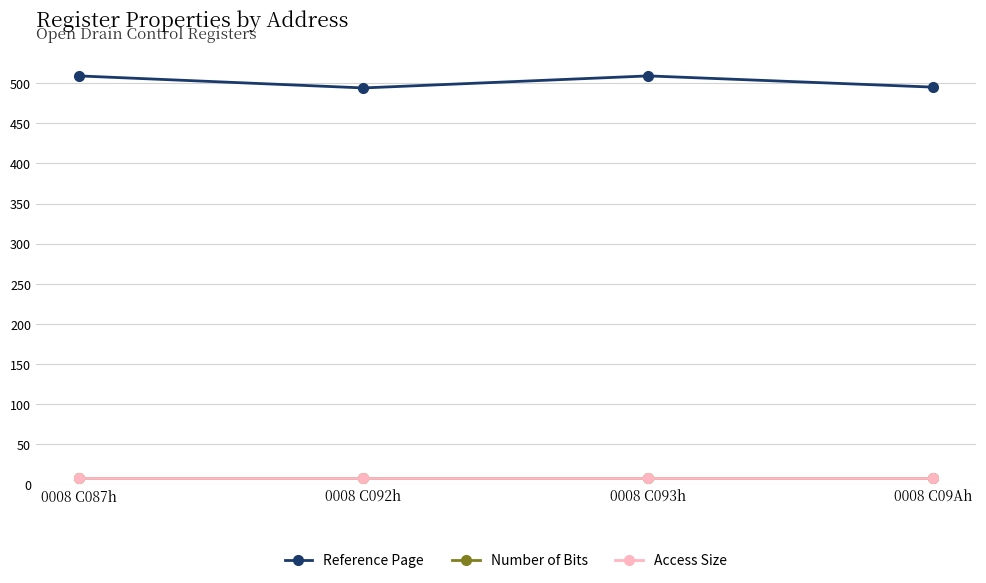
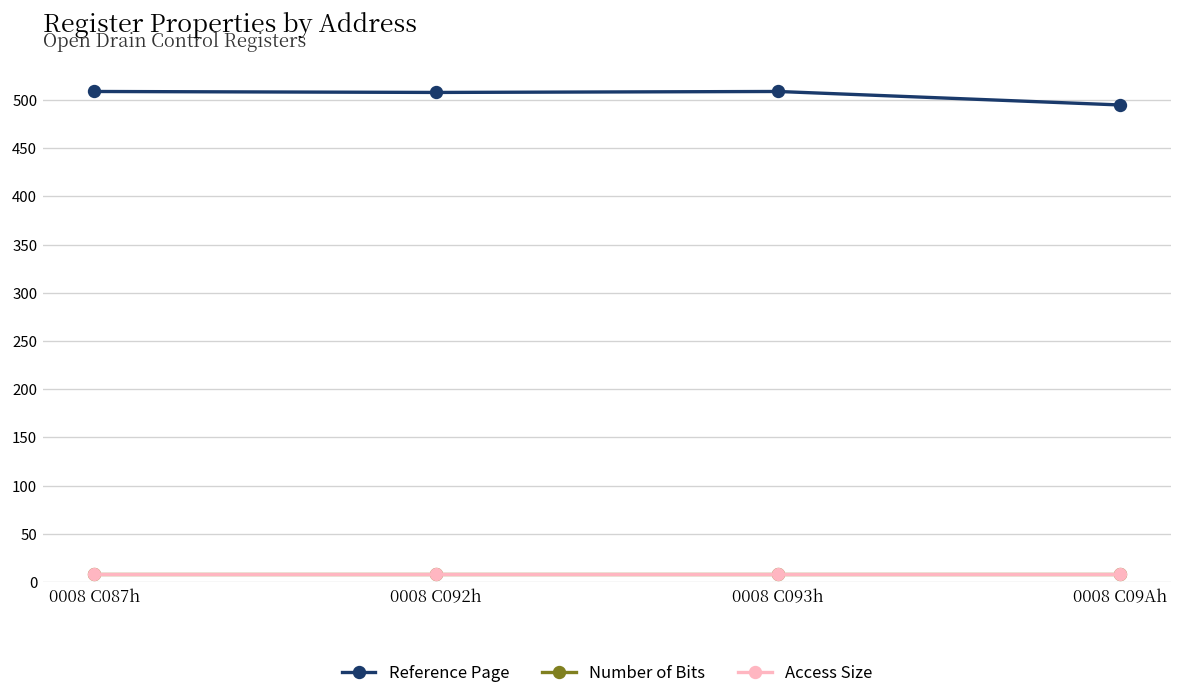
  {
    "Reference Page": {
      "0008 C087h": 510,
-     "0008 C092h": 490,
+     "0008 C092h": 510,
      "0008 C093h": 510,
      "0008 C09Ah": 500
    },
    "Access Size": {
      "0008 C087h": 10,
      "0008 C092h": 10,
      "0008 C093h": 10,
      "0008 C09Ah": 10
    }
  }
